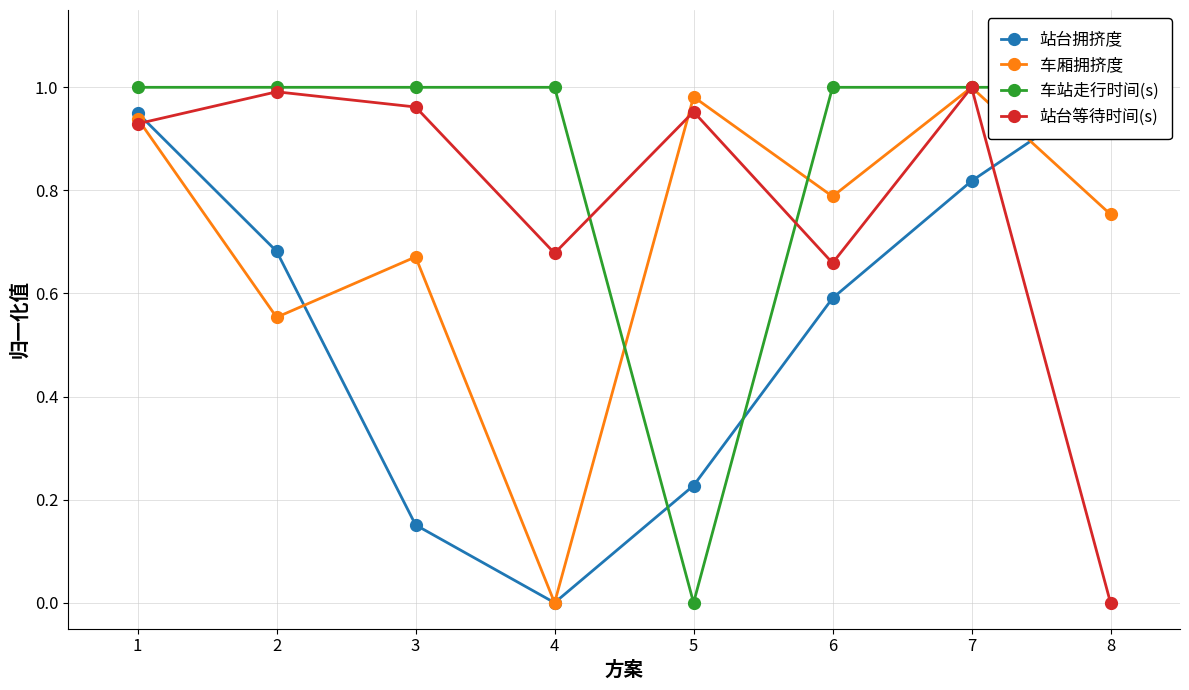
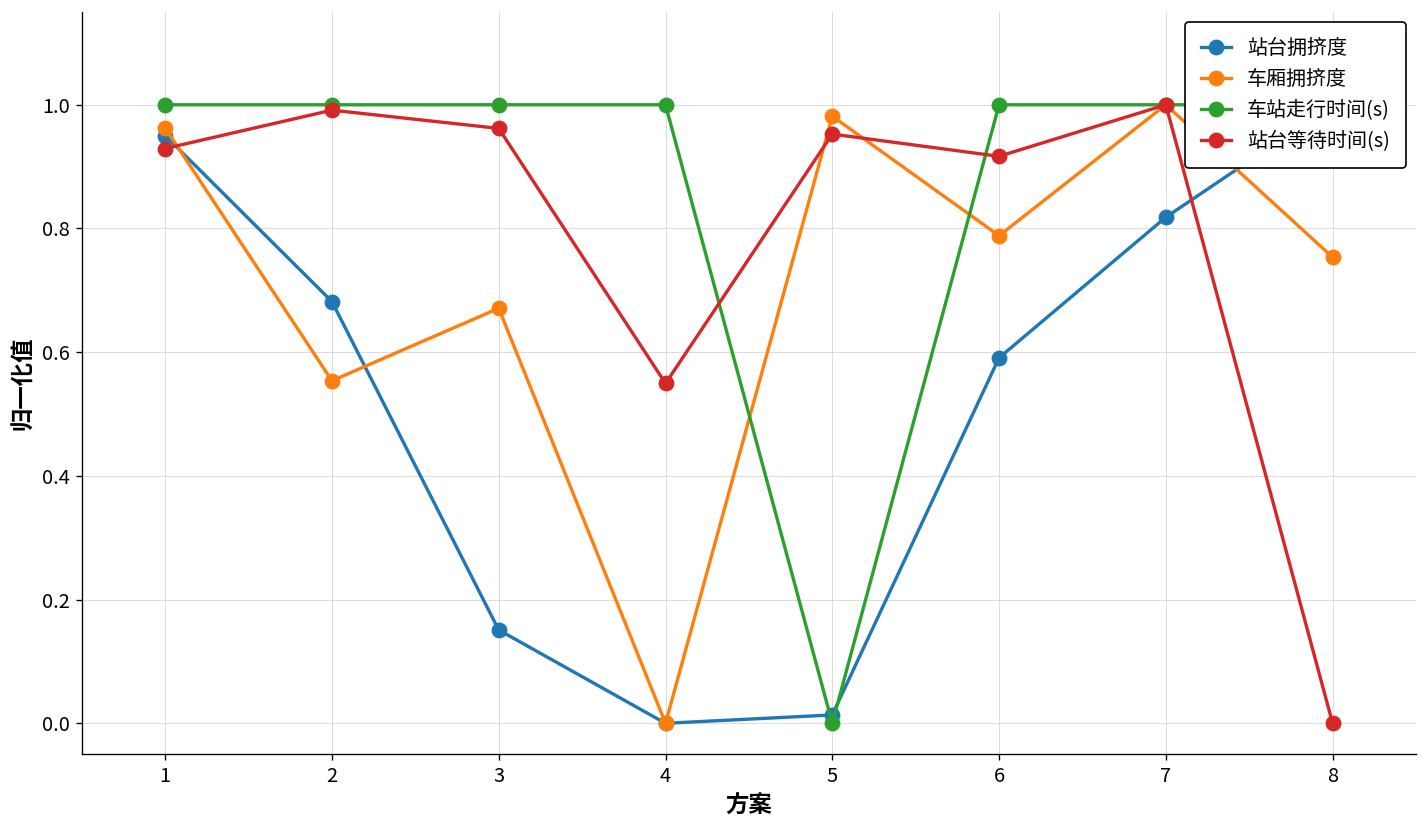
  {
    "站台拥挤度": {
      "1": 0.95,
      "2": 0.68,
      "3": 0.15,
-     "5": 0.23,
+     "5": 0.01,
      "6": 0.59,
      "7": 0.82
    },
    "车厢拥挤度": {
-     "1": 0.94,
+     "1": 0.96,
      "2": 0.55,
      "3": 0.67,
      "5": 0.98,
      "6": 0.79,
      "8": 0.75
    },
    "车站走行时间(s)": {
      "1": 1.00,
      "2": 1.00,
      "3": 1.00,
      "4": 1.00,
      "5": 0.00,
      "6": 1.00
    },
    "站台等待时间(s)": {
      "1": 0.93,
      "2": 0.99,
      "3": 0.96,
-     "4": 0.68,
+     "4": 0.55,
      "5": 0.95,
-     "6": 0.66,
+     "6": 0.92,
      "8": 0.00
    }
  }
